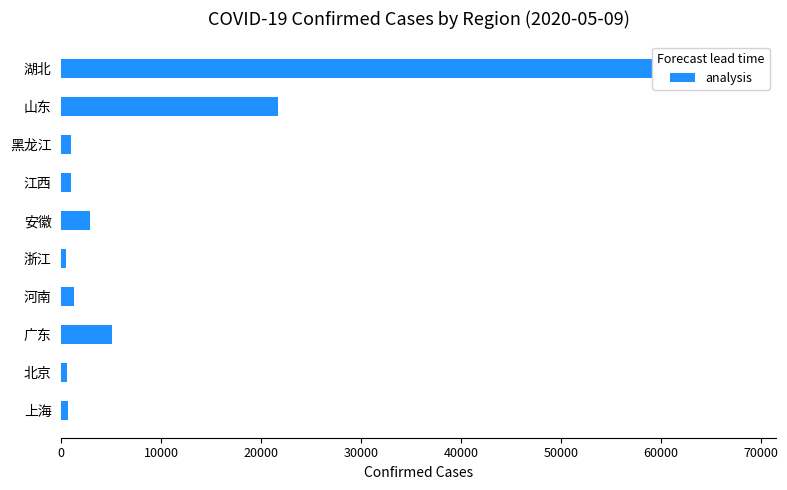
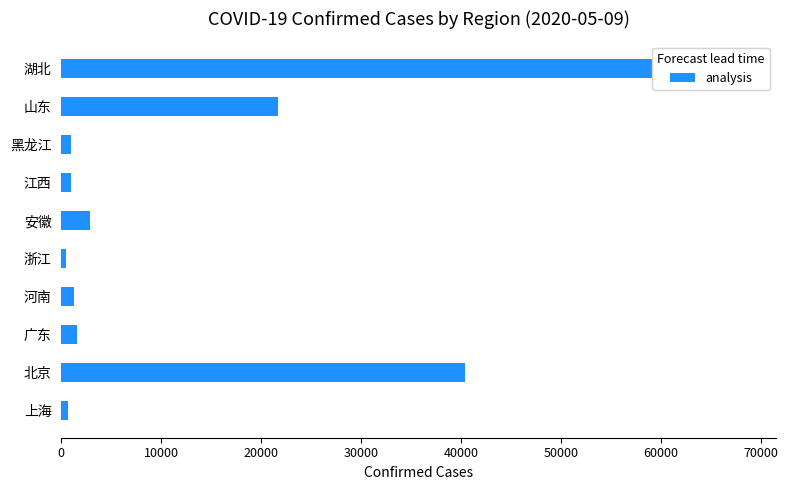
  {
    "山东": 22000,
    "黑龙江": 1000,
    "江西": 1000,
    "安徽": 3000,
    "浙江": 0,
    "河南": 1000,
-   "广东": 5000,
-   "北京": 1000,
+   "广东": 2000,
+   "北京": 40000,
    "上海": 1000
  }
